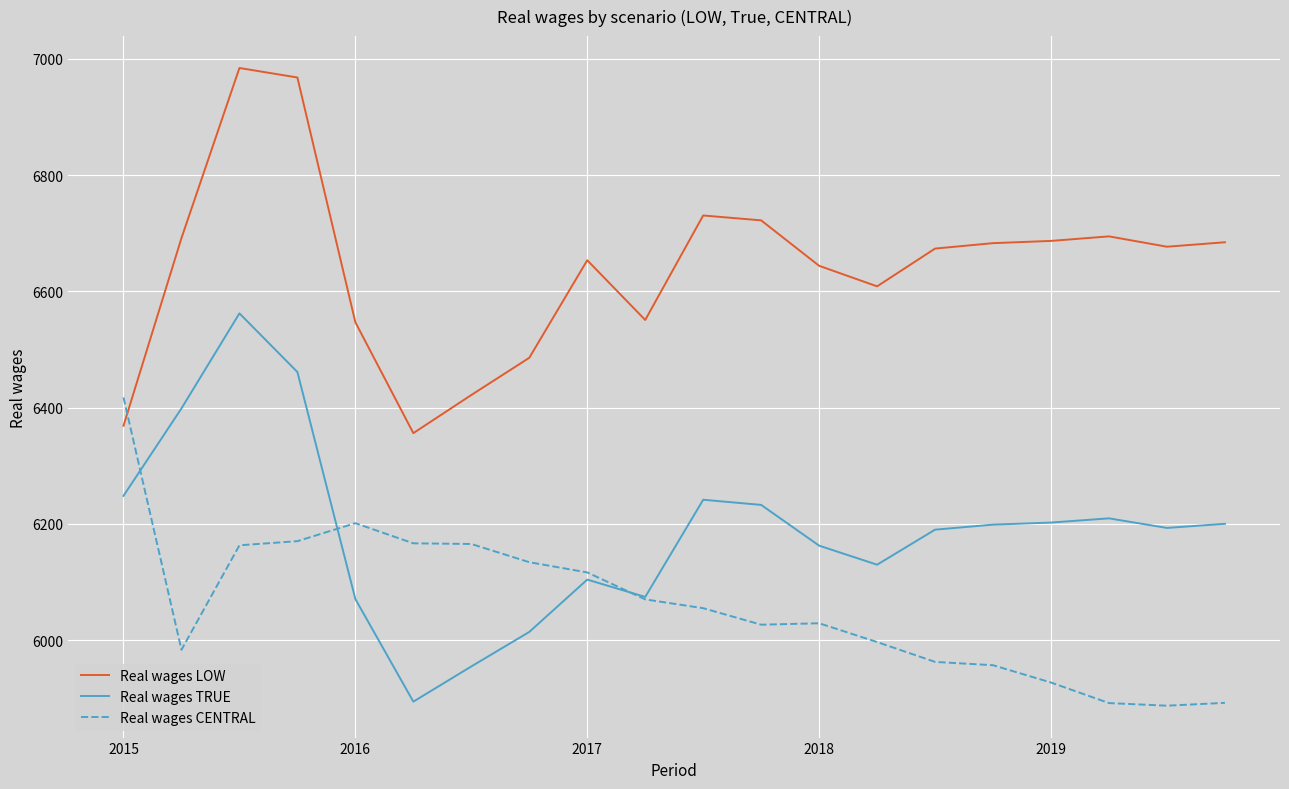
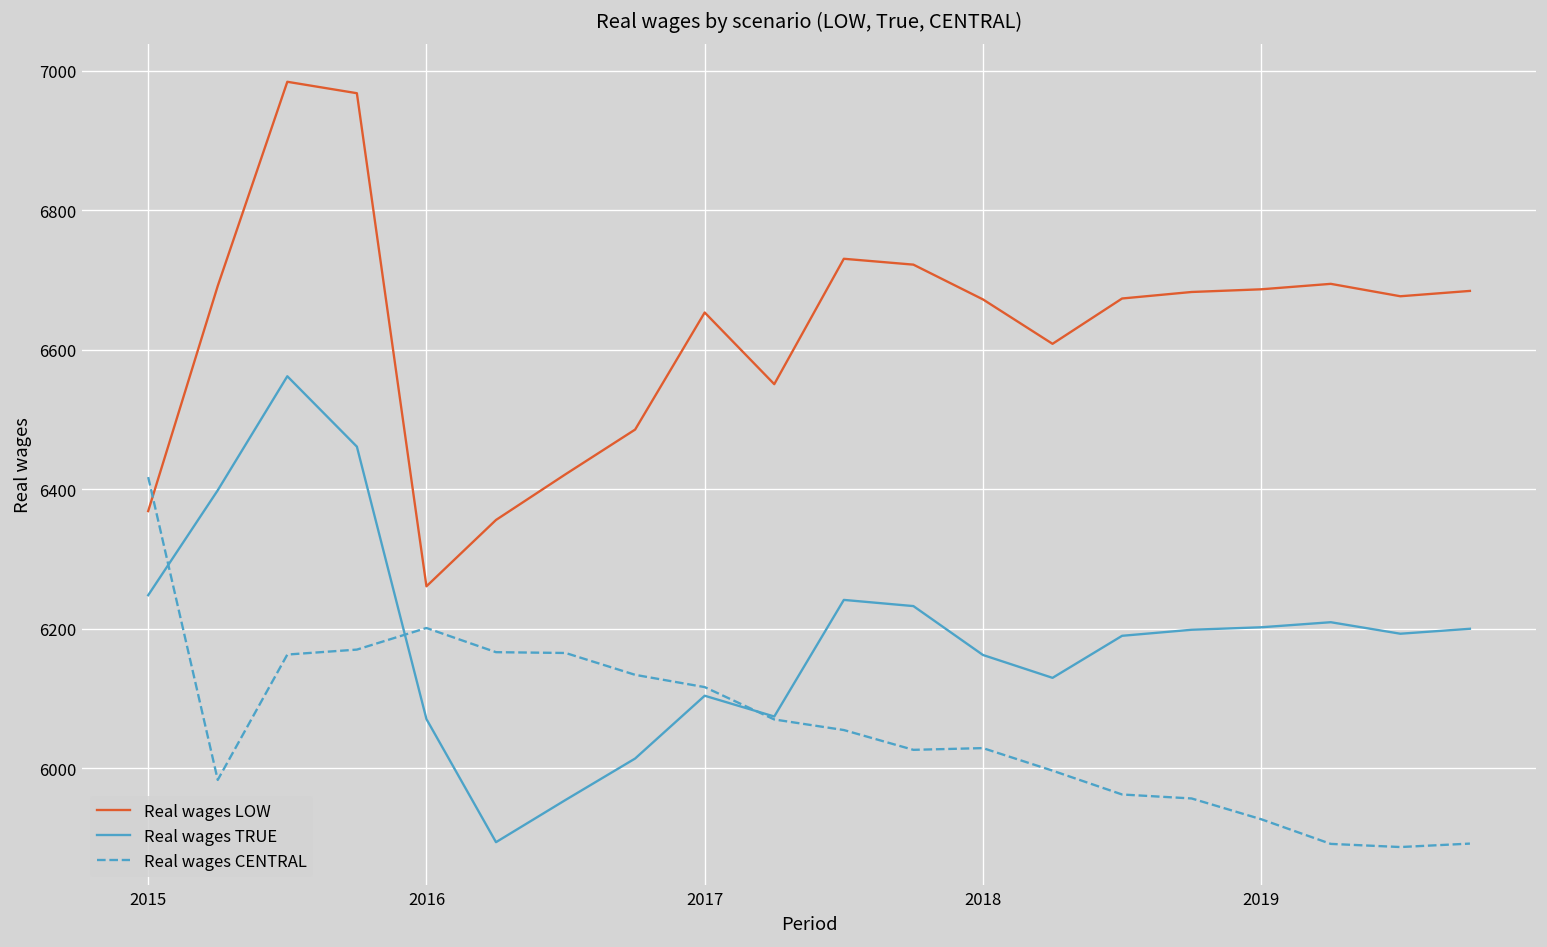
  {
    "Real wages LOW": {
      "2015": 6370,
-     "2016": 6550,
+     "2016": 6260,
      "2017": 6650,
-     "2018": 6640,
+     "2018": 6670,
      "2019": 6690
    }
  }
